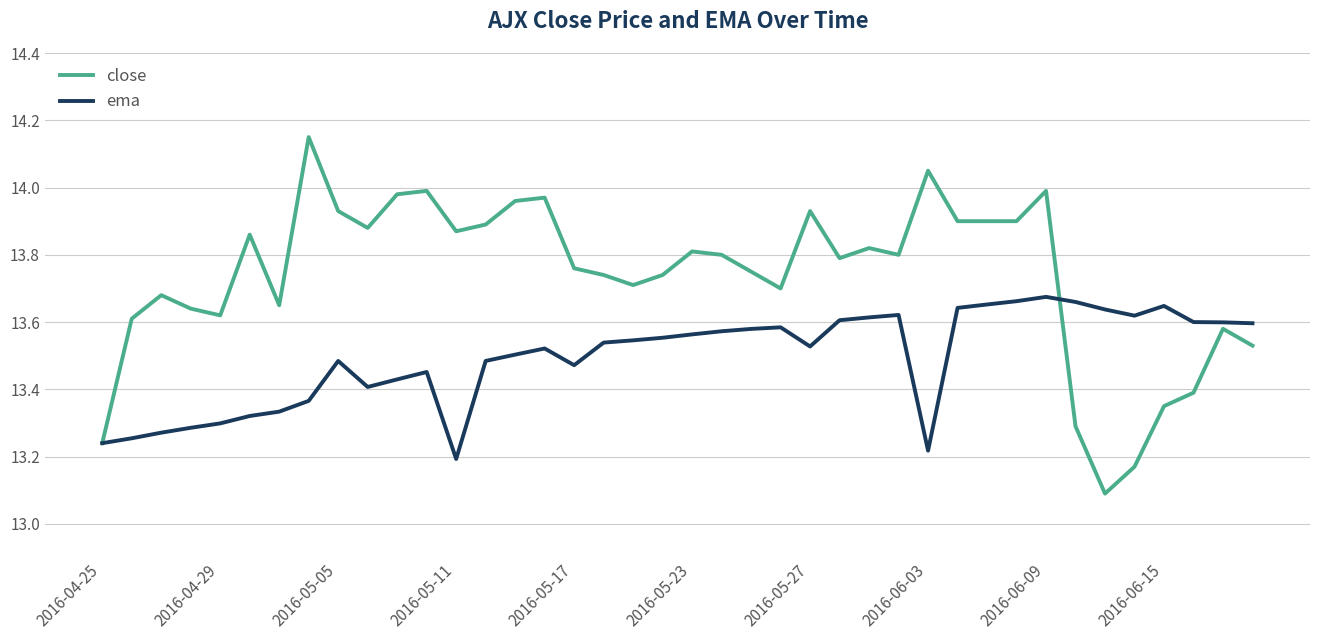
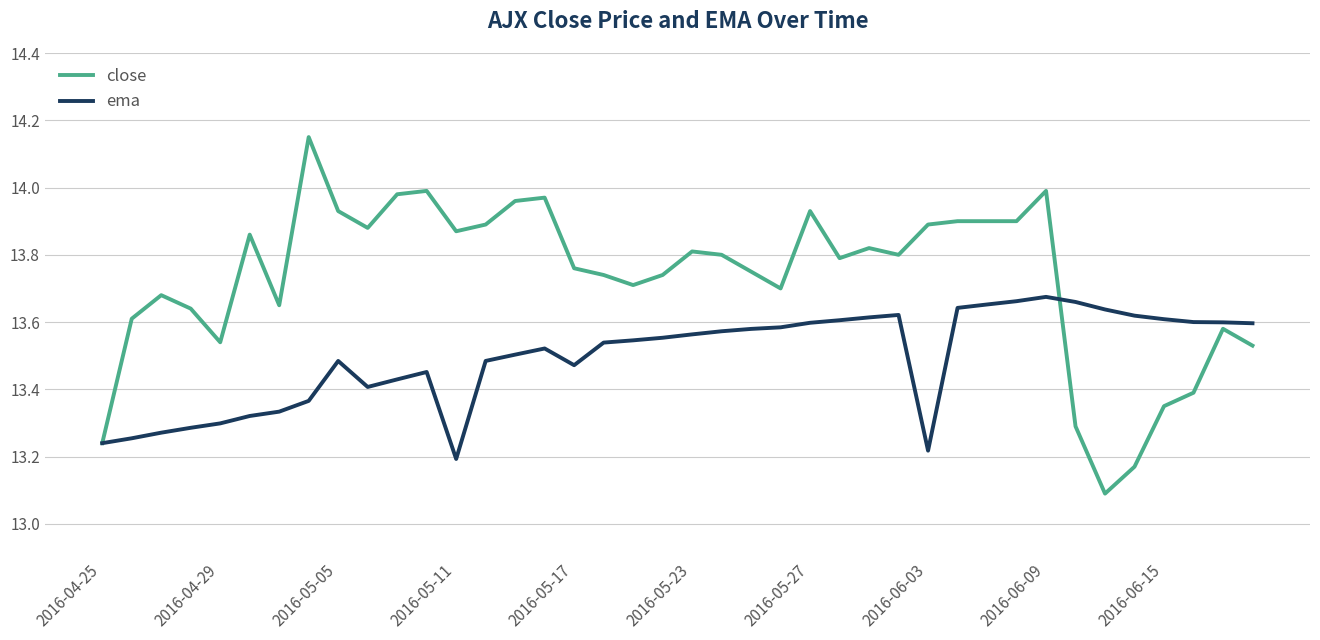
  {
    "close": {
-     "2016-04-29": 13.62,
+     "2016-04-29": 13.54,
      "2016-05-05": 13.93,
      "2016-05-11": 13.87,
      "2016-05-17": 13.76,
      "2016-05-23": 13.81,
      "2016-05-27": 13.93,
-     "2016-06-03": 14.05,
+     "2016-06-03": 13.89,
      "2016-06-09": 13.99,
      "2016-06-15": 13.35
    },
    "ema": {
      "2016-04-29": 13.30,
      "2016-05-05": 13.48,
      "2016-05-11": 13.19,
      "2016-05-17": 13.47,
      "2016-05-23": 13.56,
-     "2016-05-27": 13.53,
+     "2016-05-27": 13.60,
      "2016-06-03": 13.22,
      "2016-06-09": 13.67,
-     "2016-06-15": 13.65
+     "2016-06-15": 13.61
    }
  }
